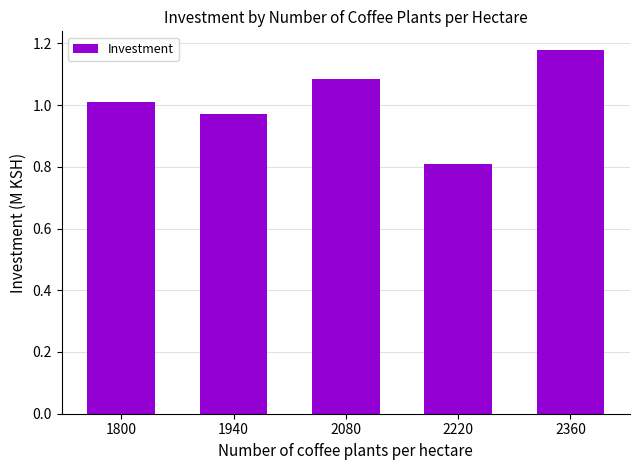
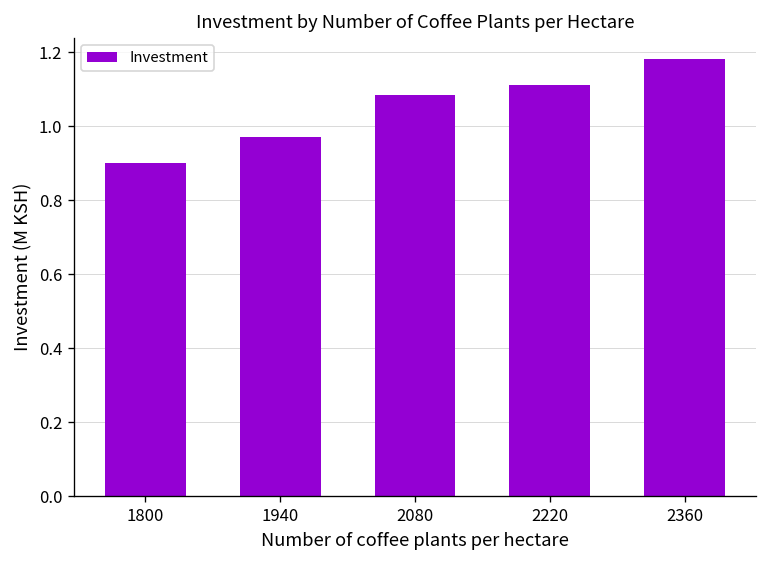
  {
-   "1800": 1.01,
+   "1800": 0.90,
    "1940": 0.97,
    "2080": 1.08,
-   "2220": 0.81,
+   "2220": 1.11,
    "2360": 1.18
  }
